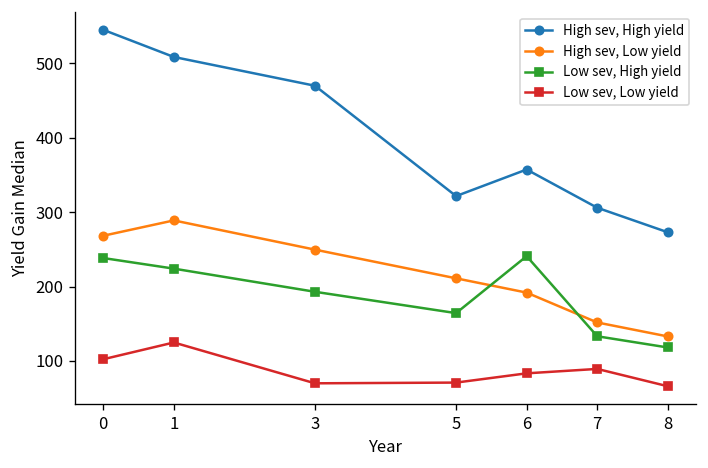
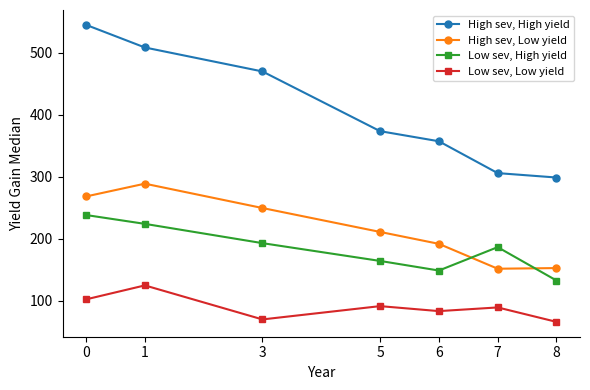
  {
    "High sev, High yield": {
      "0": 550,
      "1": 510,
      "3": 470,
-     "5": 320,
+     "5": 370,
      "6": 360,
      "7": 310,
-     "8": 270
+     "8": 300
    },
    "High sev, Low yield": {
      "0": 270,
      "1": 290,
      "3": 250,
      "5": 210,
      "6": 190,
      "7": 150,
-     "8": 130
+     "8": 150
    },
    "Low sev, High yield": {
      "0": 240,
      "1": 220,
      "3": 190,
      "5": 160,
-     "6": 240,
-     "7": 130,
-     "8": 120
+     "6": 150,
+     "7": 190,
+     "8": 130
    },
    "Low sev, Low yield": {
      "0": 100,
      "1": 120,
      "3": 70,
-     "5": 70,
+     "5": 90,
      "6": 80,
      "7": 90,
      "8": 70
    }
  }
